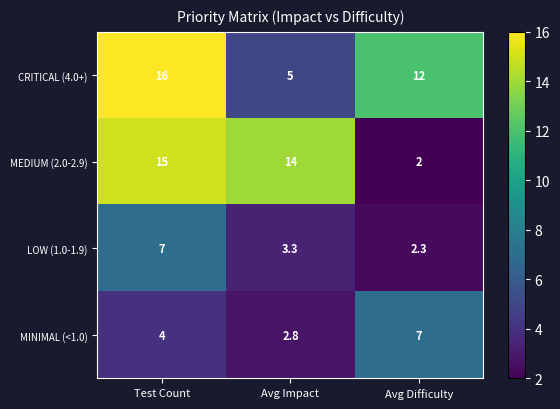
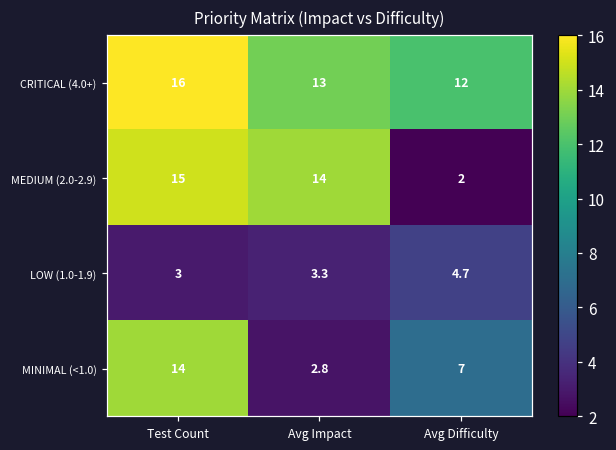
  {
    "CRITICAL (4.0+)": {
      "Test Count": 16,
-     "Avg Impact": 5,
+     "Avg Impact": 13,
      "Avg Difficulty": 12
    },
    "MEDIUM (2.0-2.9)": {
      "Test Count": 15,
      "Avg Impact": 14,
      "Avg Difficulty": 2
    },
    "LOW (1.0-1.9)": {
-     "Test Count": 7,
+     "Test Count": 3,
      "Avg Impact": 3.3,
-     "Avg Difficulty": 2.3
+     "Avg Difficulty": 4.7
    },
    "MINIMAL (<1.0)": {
-     "Test Count": 4,
+     "Test Count": 14,
      "Avg Impact": 2.8,
      "Avg Difficulty": 7
    }
  }
